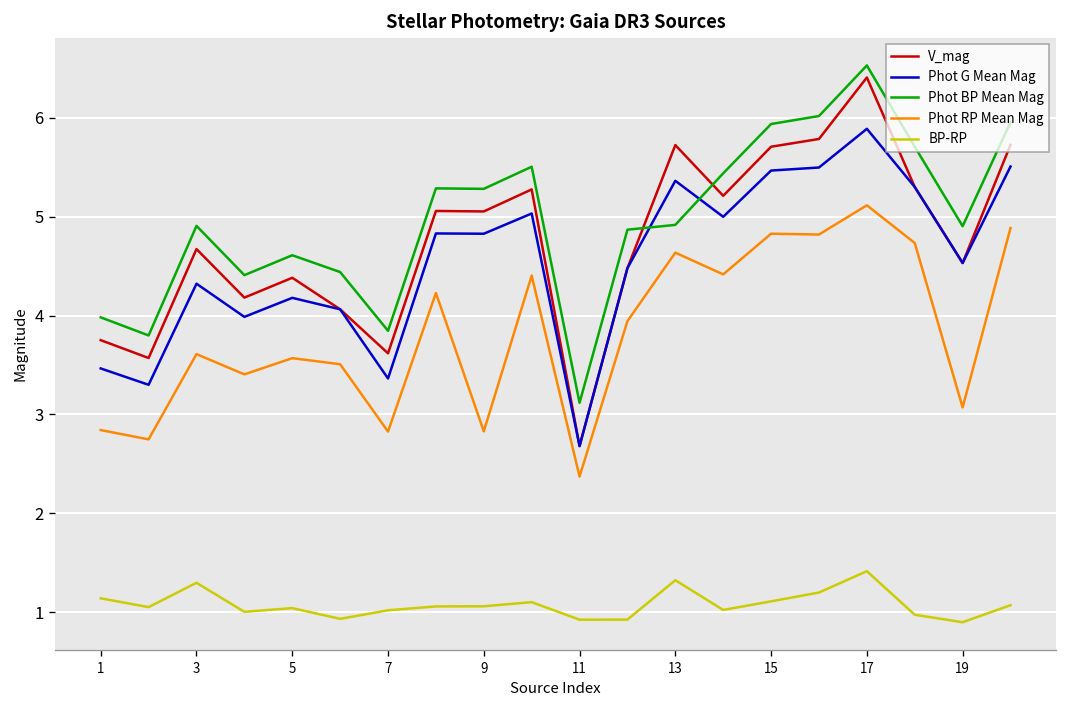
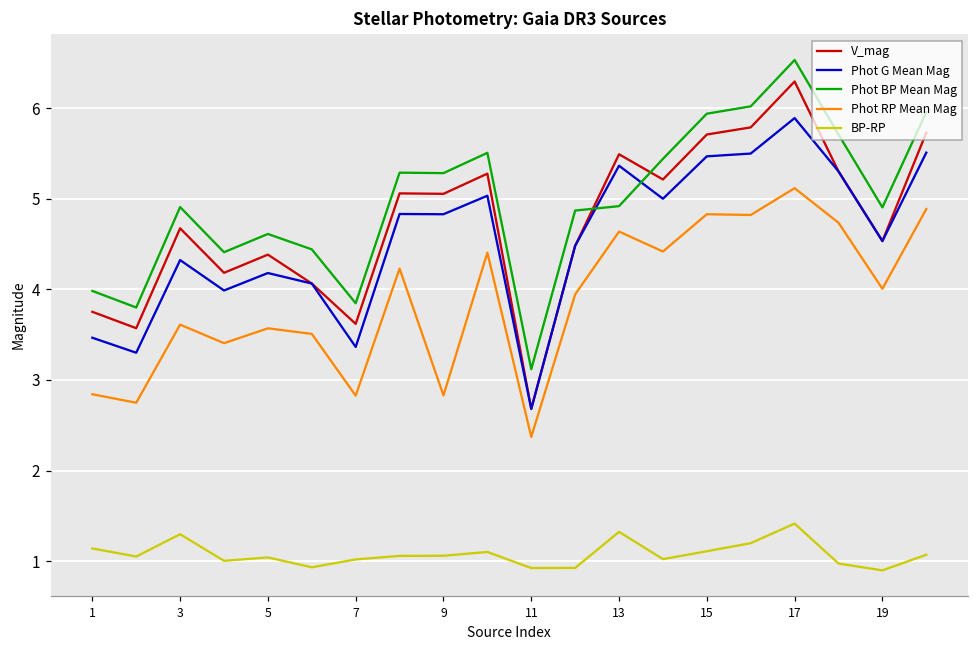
  {
    "V_mag": {
      "1": 3.8,
      "3": 4.7,
      "5": 4.4,
      "7": 3.6,
      "9": 5.1,
-     "13": 5.7,
+     "13": 5.5,
      "15": 5.7,
-     "17": 6.4
+     "17": 6.3
    },
    "Phot G Mean Mag": {
      "1": 3.5,
      "3": 4.3,
      "5": 4.2,
      "7": 3.4,
      "9": 4.8,
      "13": 5.4,
      "15": 5.5,
      "17": 5.9
    },
    "Phot BP Mean Mag": {
      "1": 4.0,
      "3": 4.9,
      "5": 4.6,
      "7": 3.8,
      "9": 5.3,
      "11": 3.1,
      "13": 4.9,
      "15": 5.9,
      "17": 6.5,
      "19": 4.9
    },
    "Phot RP Mean Mag": {
      "1": 2.8,
      "3": 3.6,
      "5": 3.6,
      "7": 2.8,
      "9": 2.8,
      "11": 2.4,
      "13": 4.6,
      "15": 4.8,
      "17": 5.1,
-     "19": 3.1
+     "19": 4.0
    },
    "BP-RP": {
      "1": 1.1,
      "3": 1.3,
      "5": 1.0,
      "7": 1.0,
      "9": 1.1,
      "11": 0.9,
      "13": 1.3,
      "15": 1.1,
      "17": 1.4,
      "19": 0.9
    }
  }
